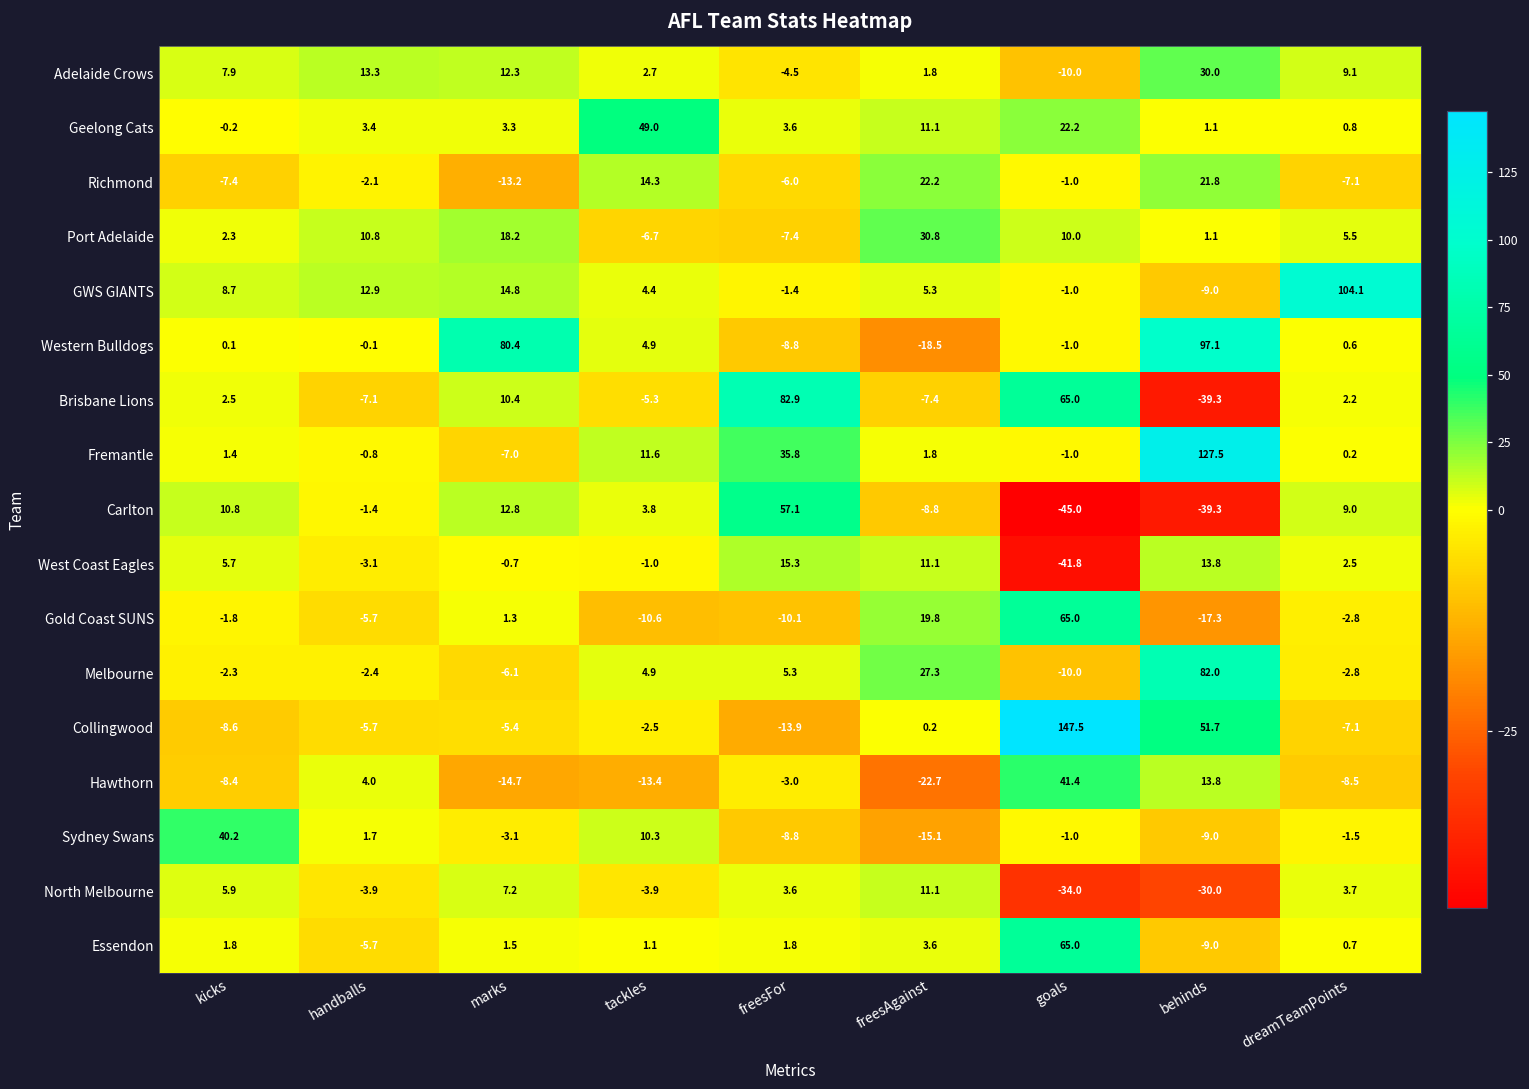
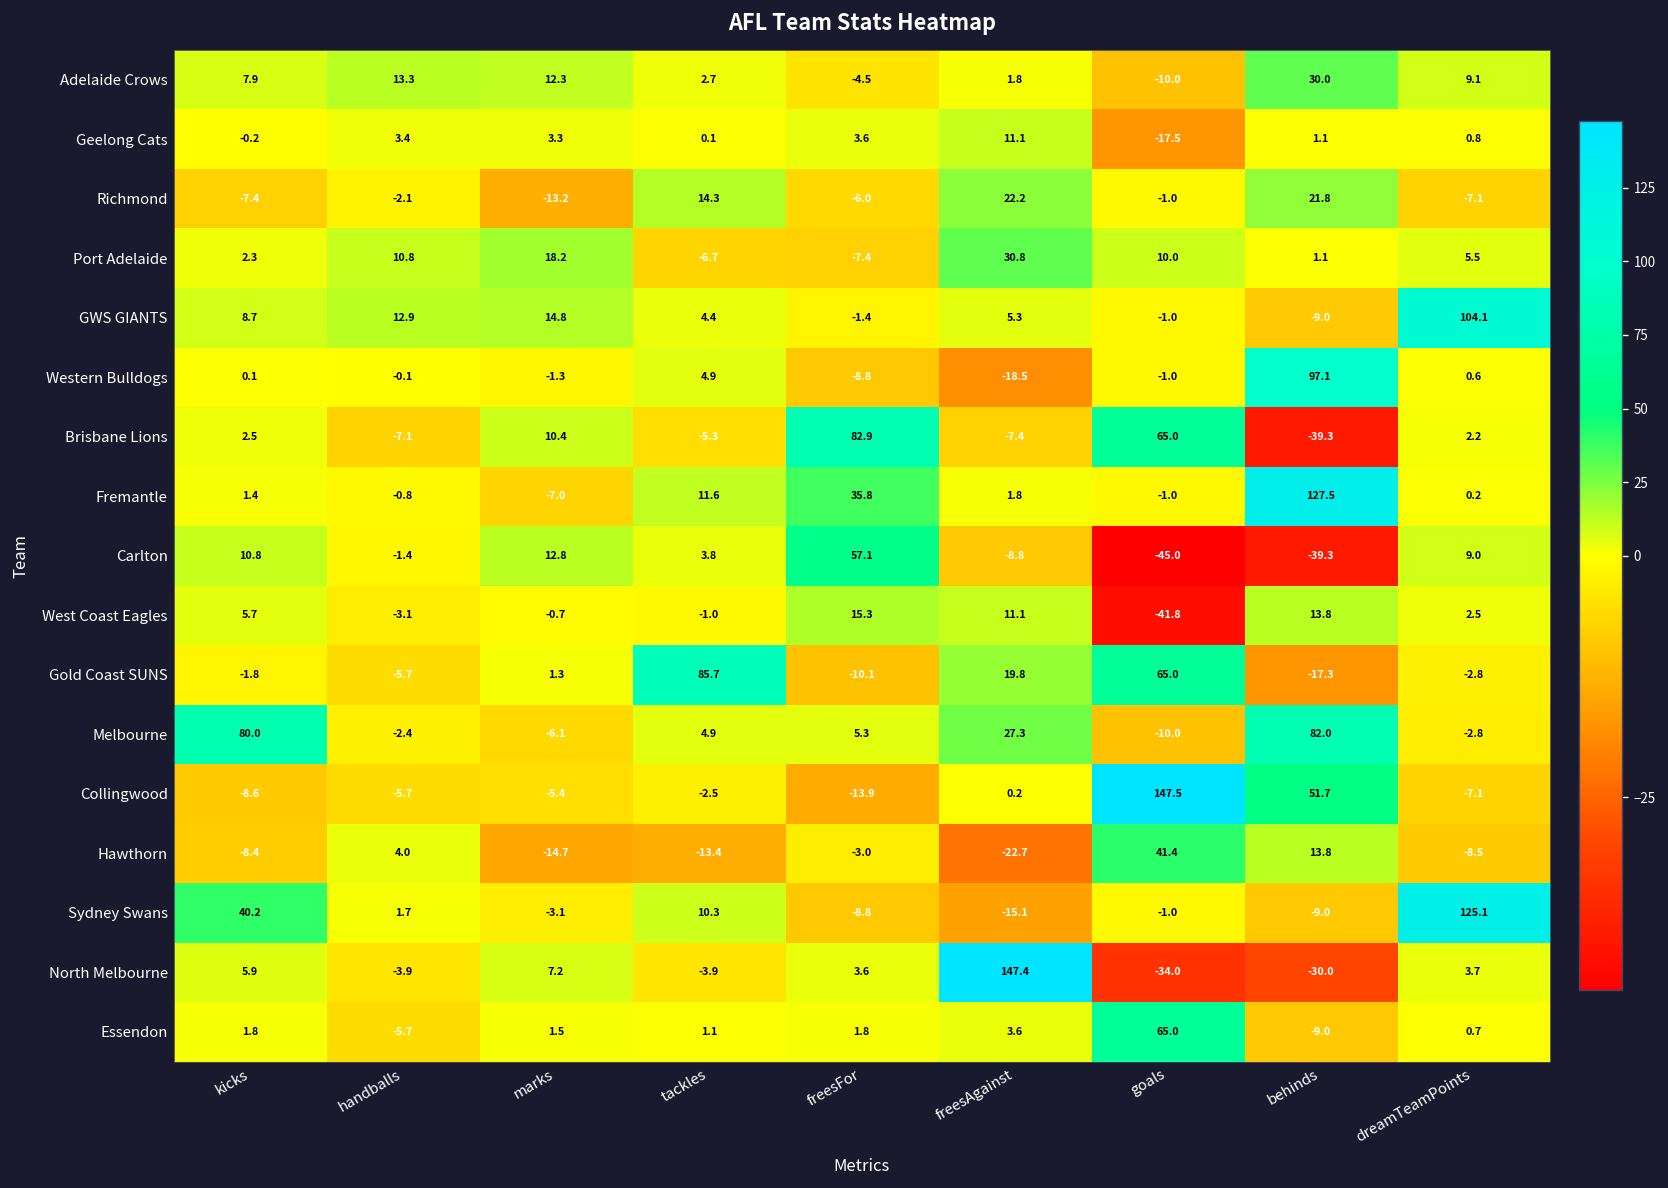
  {
    "Adelaide Crows": {
      "kicks": 7.9,
      "handballs": 13.3,
      "marks": 12.3,
      "tackles": 2.7,
      "freesFor": -4.5,
      "freesAgainst": 1.8,
      "goals": -10.0,
      "behinds": 30.0,
      "dreamTeamPoints": 9.1
    },
    "Geelong Cats": {
      "kicks": -0.2,
      "handballs": 3.4,
      "marks": 3.3,
-     "tackles": 49.0,
+     "tackles": 0.1,
      "freesFor": 3.6,
      "freesAgainst": 11.1,
-     "goals": 22.2,
+     "goals": -17.5,
      "behinds": 1.1,
      "dreamTeamPoints": 0.8
    },
    "Richmond": {
      "kicks": -7.4,
      "handballs": -2.1,
      "marks": -13.2,
      "tackles": 14.3,
      "freesFor": -6.0,
      "freesAgainst": 22.2,
      "goals": -1.0,
      "behinds": 21.8,
      "dreamTeamPoints": -7.1
    },
    "Port Adelaide": {
      "kicks": 2.3,
      "handballs": 10.8,
      "marks": 18.2,
      "tackles": -6.7,
      "freesFor": -7.4,
      "freesAgainst": 30.8,
      "goals": 10.0,
      "behinds": 1.1,
      "dreamTeamPoints": 5.5
    },
    "GWS GIANTS": {
      "kicks": 8.7,
      "handballs": 12.9,
      "marks": 14.8,
      "tackles": 4.4,
      "freesFor": -1.4,
      "freesAgainst": 5.3,
      "goals": -1.0,
      "behinds": -9.0,
      "dreamTeamPoints": 104.1
    },
    "Western Bulldogs": {
      "kicks": 0.1,
      "handballs": -0.1,
-     "marks": 80.4,
+     "marks": -1.3,
      "tackles": 4.9,
      "freesFor": -8.8,
      "freesAgainst": -18.5,
      "goals": -1.0,
      "behinds": 97.1,
      "dreamTeamPoints": 0.6
    },
    "Brisbane Lions": {
      "kicks": 2.5,
      "handballs": -7.1,
      "marks": 10.4,
      "tackles": -5.3,
      "freesFor": 82.9,
      "freesAgainst": -7.4,
      "goals": 65.0,
      "behinds": -39.3,
      "dreamTeamPoints": 2.2
    },
    "Fremantle": {
      "kicks": 1.4,
      "handballs": -0.8,
      "marks": -7.0,
      "tackles": 11.6,
      "freesFor": 35.8,
      "freesAgainst": 1.8,
      "goals": -1.0,
      "behinds": 127.5,
      "dreamTeamPoints": 0.2
    },
    "Carlton": {
      "kicks": 10.8,
      "handballs": -1.4,
      "marks": 12.8,
      "tackles": 3.8,
      "freesFor": 57.1,
      "freesAgainst": -8.8,
      "goals": -45.0,
      "behinds": -39.3,
      "dreamTeamPoints": 9.0
    },
    "West Coast Eagles": {
      "kicks": 5.7,
      "handballs": -3.1,
      "marks": -0.7,
      "tackles": -1.0,
      "freesFor": 15.3,
      "freesAgainst": 11.1,
      "goals": -41.8,
      "behinds": 13.8,
      "dreamTeamPoints": 2.5
    },
    "Gold Coast SUNS": {
      "kicks": -1.8,
      "handballs": -5.7,
      "marks": 1.3,
-     "tackles": -10.6,
+     "tackles": 85.7,
      "freesFor": -10.1,
      "freesAgainst": 19.8,
      "goals": 65.0,
      "behinds": -17.3,
      "dreamTeamPoints": -2.8
    },
    "Melbourne": {
-     "kicks": -2.3,
+     "kicks": 80.0,
      "handballs": -2.4,
      "marks": -6.1,
      "tackles": 4.9,
      "freesFor": 5.3,
      "freesAgainst": 27.3,
      "goals": -10.0,
      "behinds": 82.0,
      "dreamTeamPoints": -2.8
    },
    "Collingwood": {
      "kicks": -8.6,
      "handballs": -5.7,
      "marks": -5.4,
      "tackles": -2.5,
      "freesFor": -13.9,
      "freesAgainst": 0.2,
      "goals": 147.5,
      "behinds": 51.7,
      "dreamTeamPoints": -7.1
    },
    "Hawthorn": {
      "kicks": -8.4,
      "handballs": 4.0,
      "marks": -14.7,
      "tackles": -13.4,
      "freesFor": -3.0,
      "freesAgainst": -22.7,
      "goals": 41.4,
      "behinds": 13.8,
      "dreamTeamPoints": -8.5
    },
    "Sydney Swans": {
      "kicks": 40.2,
      "handballs": 1.7,
      "marks": -3.1,
      "tackles": 10.3,
      "freesFor": -8.8,
      "freesAgainst": -15.1,
      "goals": -1.0,
      "behinds": -9.0,
-     "dreamTeamPoints": -1.5
+     "dreamTeamPoints": 125.1
    },
    "North Melbourne": {
      "kicks": 5.9,
      "handballs": -3.9,
      "marks": 7.2,
      "tackles": -3.9,
      "freesFor": 3.6,
-     "freesAgainst": 11.1,
+     "freesAgainst": 147.4,
      "goals": -34.0,
      "behinds": -30.0,
      "dreamTeamPoints": 3.7
    },
    "Essendon": {
      "kicks": 1.8,
      "handballs": -5.7,
      "marks": 1.5,
      "tackles": 1.1,
      "freesFor": 1.8,
      "freesAgainst": 3.6,
      "goals": 65.0,
      "behinds": -9.0,
      "dreamTeamPoints": 0.7
    }
  }
